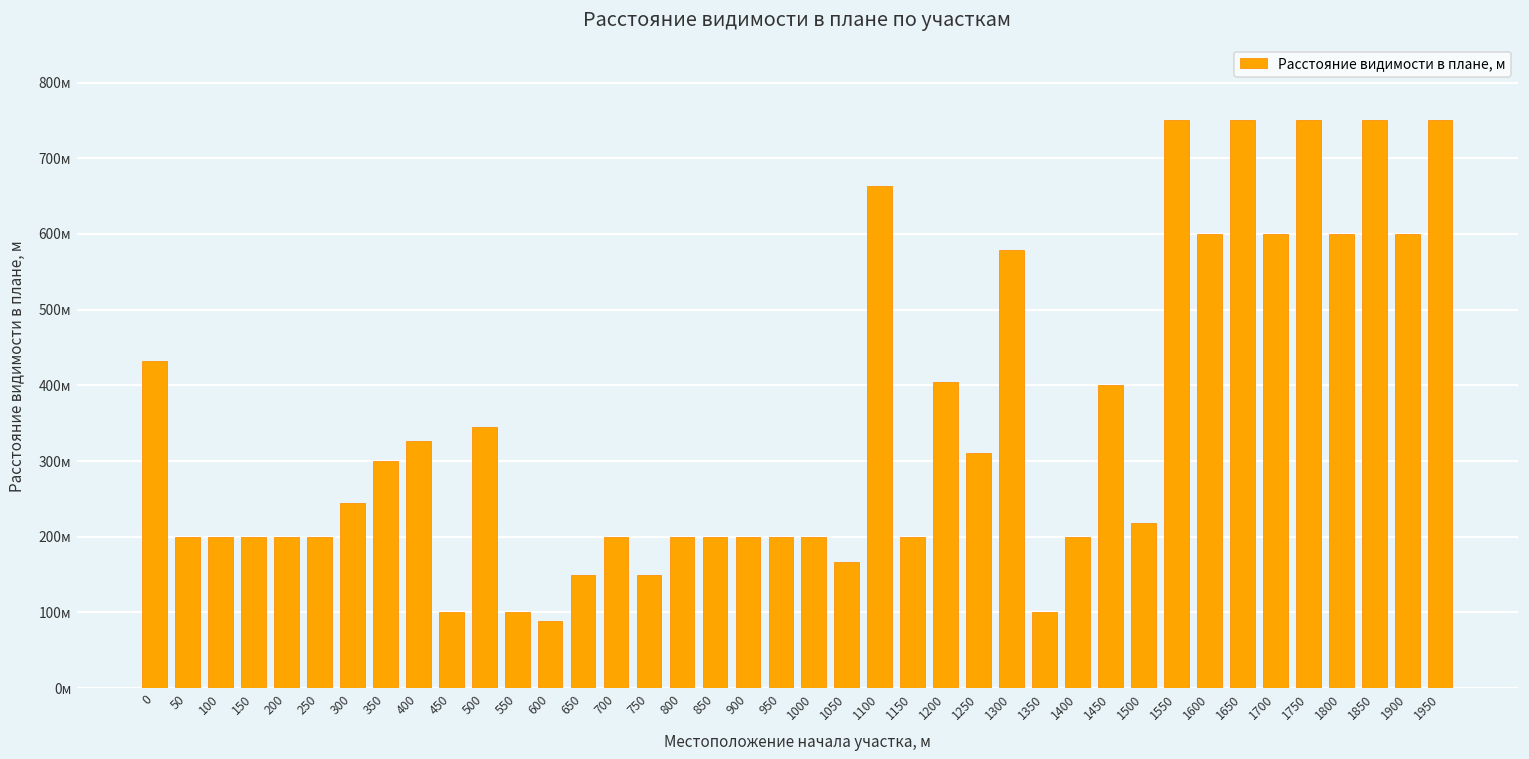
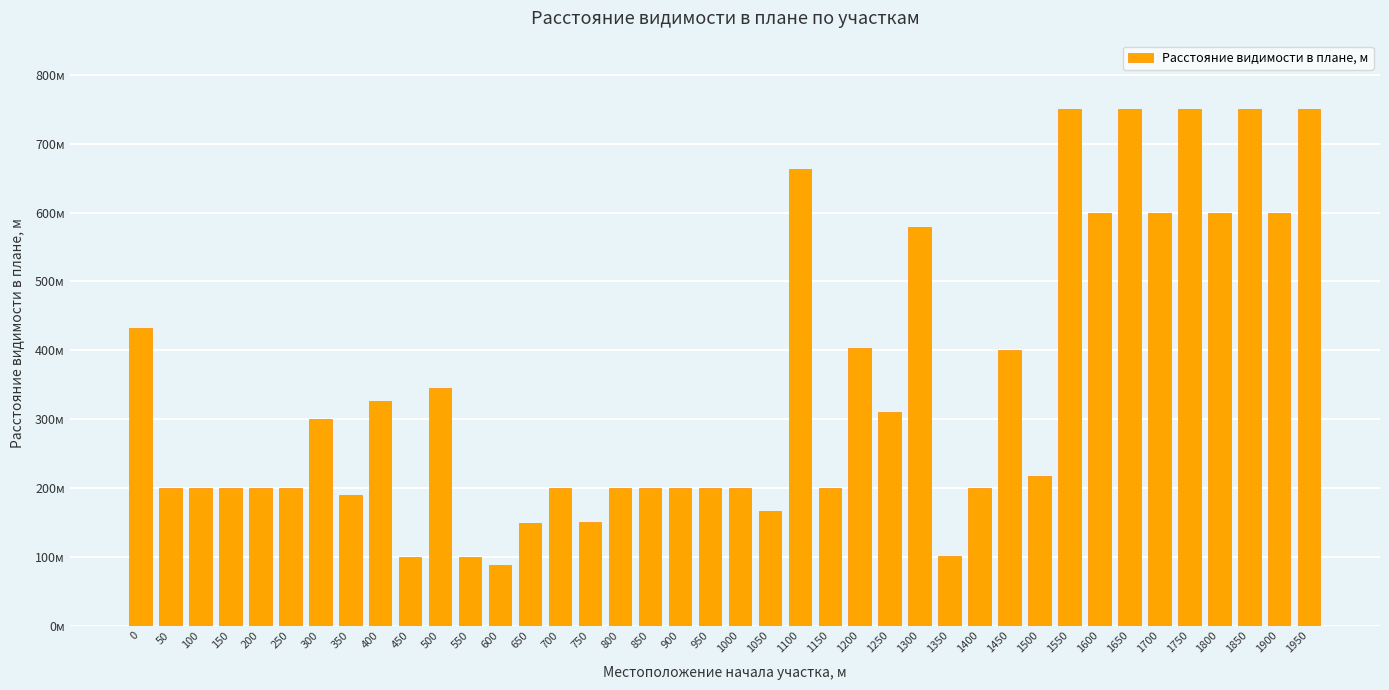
  {
    "0": "430м",
    "50": "200м",
    "100": "200м",
    "150": "200м",
    "200": "200м",
    "250": "200м",
-   "300": "240м",
-   "350": "300м",
+   "300": "300м",
+   "350": "190м",
    "400": "330м",
    "450": "100м",
    "500": "350м",
    "550": "100м",
    "600": "90м",
    "650": "150м",
    "700": "200м",
    "750": "150м",
    "800": "200м",
    "850": "200м",
    "900": "200м",
    "950": "200м",
    "1000": "200м",
    "1050": "170м",
    "1100": "660м",
    "1150": "200м",
    "1200": "400м",
    "1250": "310м",
    "1300": "580м",
    "1350": "100м",
    "1400": "200м",
    "1450": "400м",
    "1500": "220м",
    "1550": "750м",
    "1600": "600м",
    "1650": "750м",
    "1700": "600м",
    "1750": "750м",
    "1800": "600м",
    "1850": "750м",
    "1900": "600м",
    "1950": "750м"
  }
